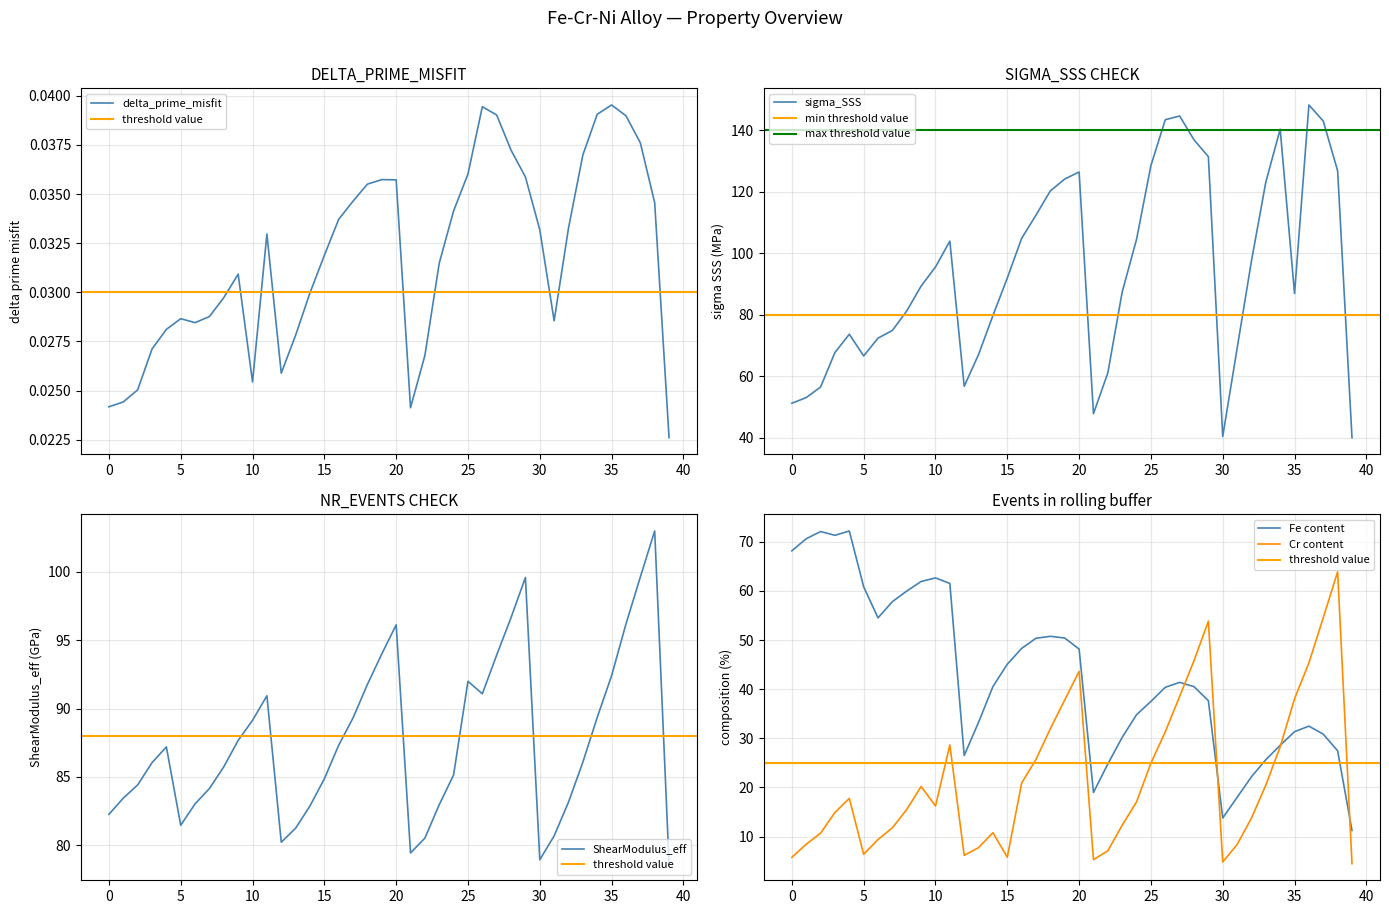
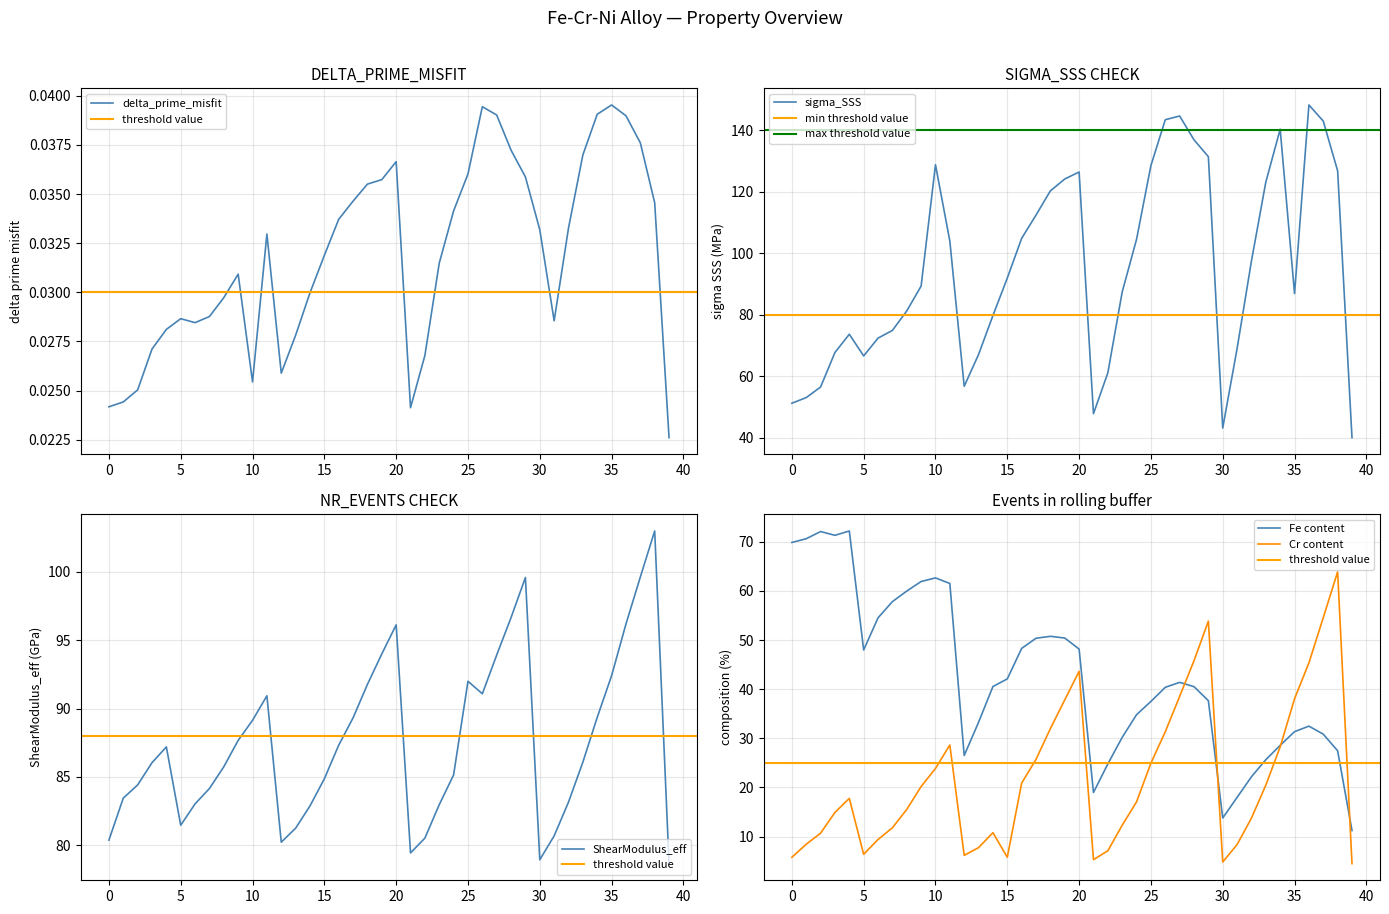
  {
    "DELTA_PRIME_MISFIT": {
      "0": 0.0242,
      "5": 0.0287,
      "10": 0.0254,
      "15": 0.0319,
-     "20": 0.0357,
+     "20": 0.0367,
      "25": 0.0360,
      "30": 0.0332,
      "35": 0.0395
    },
    "SIGMA_SSS CHECK": {
      "0": 51,
      "5": 67,
-     "10": 96,
+     "10": 129,
      "15": 92,
      "20": 126,
      "25": 129,
-     "30": 40,
+     "30": 43,
      "35": 87
    },
    "NR_EVENTS CHECK": {
-     "0": 82.3,
+     "0": 80.4,
      "5": 81.5,
      "10": 89.1,
      "15": 84.9,
      "20": 96.1,
      "25": 92.0,
      "30": 78.9,
      "35": 92.4
    },
    "Events in rolling buffer": {
      "Fe content": {
-       "0": 68,
-       "5": 61,
+       "0": 70,
+       "5": 48,
        "10": 63,
-       "15": 45,
+       "15": 42,
        "20": 48,
        "25": 38,
        "30": 14,
        "35": 31
      },
      "Cr content": {
        "0": 6,
        "5": 6,
-       "10": 16,
+       "10": 24,
        "15": 6,
        "20": 44,
        "25": 25,
        "30": 5,
        "35": 38
      }
    }
  }
